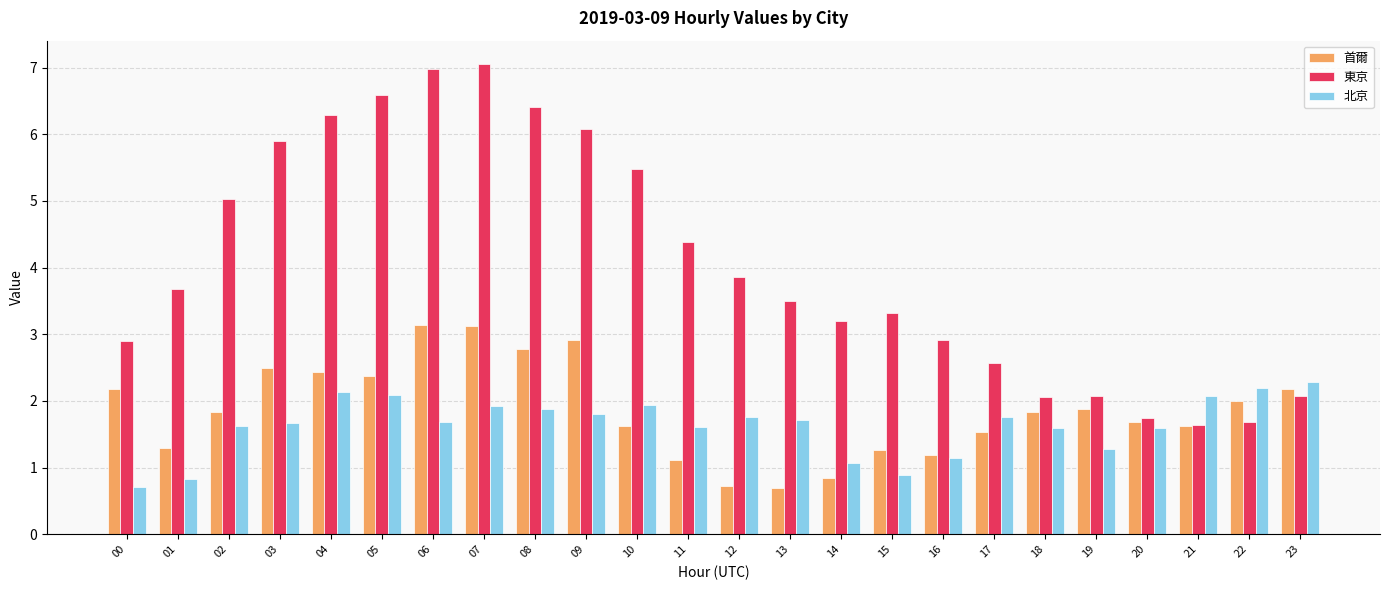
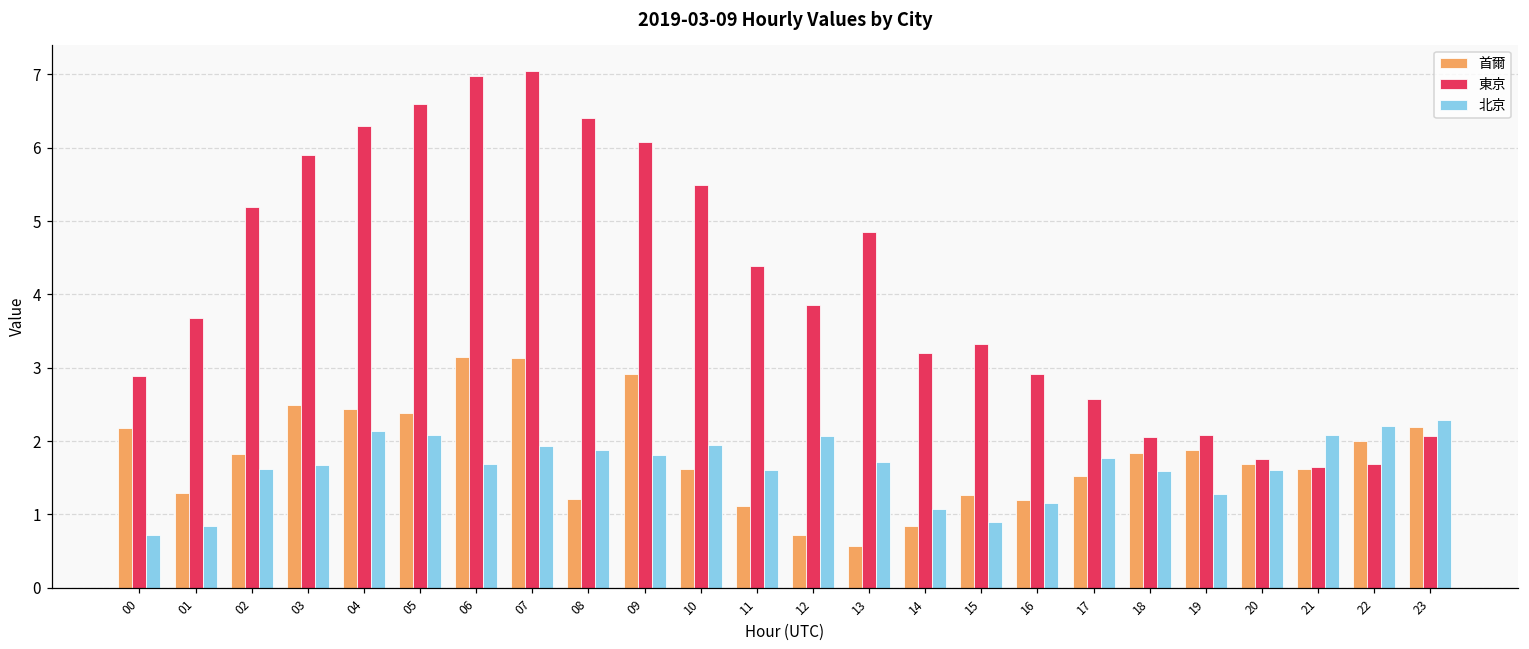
  {
    "首爾": {
      "00": 2.2,
      "01": 1.3,
      "02": 1.8,
      "03": 2.5,
      "04": 2.4,
      "05": 2.4,
      "06": 3.1,
      "07": 3.1,
-     "08": 2.8,
+     "08": 1.2,
      "09": 2.9,
      "10": 1.6,
      "11": 1.1,
      "12": 0.7,
-     "13": 0.7,
+     "13": 0.6,
      "14": 0.8,
      "15": 1.3,
      "16": 1.2,
      "17": 1.5,
      "18": 1.8,
      "19": 1.9,
      "20": 1.7,
      "21": 1.6,
      "22": 2.0,
      "23": 2.2
    },
    "東京": {
      "00": 2.9,
      "01": 3.7,
-     "02": 5.0,
+     "02": 5.2,
      "03": 5.9,
      "04": 6.3,
      "05": 6.6,
      "06": 7.0,
      "07": 7.1,
      "08": 6.4,
      "09": 6.1,
      "10": 5.5,
      "11": 4.4,
      "12": 3.9,
-     "13": 3.5,
+     "13": 4.9,
      "14": 3.2,
      "15": 3.3,
      "16": 2.9,
      "17": 2.6,
      "18": 2.1,
      "19": 2.1,
      "20": 1.8,
      "21": 1.6,
      "22": 1.7,
      "23": 2.1
    },
    "北京": {
      "00": 0.7,
      "01": 0.8,
      "02": 1.6,
      "03": 1.7,
      "04": 2.1,
      "05": 2.1,
      "06": 1.7,
      "07": 1.9,
      "08": 1.9,
      "09": 1.8,
      "10": 1.9,
      "11": 1.6,
-     "12": 1.8,
+     "12": 2.1,
      "13": 1.7,
      "14": 1.1,
      "15": 0.9,
      "16": 1.1,
      "17": 1.8,
      "18": 1.6,
      "19": 1.3,
      "20": 1.6,
      "21": 2.1,
      "22": 2.2,
      "23": 2.3
    }
  }
